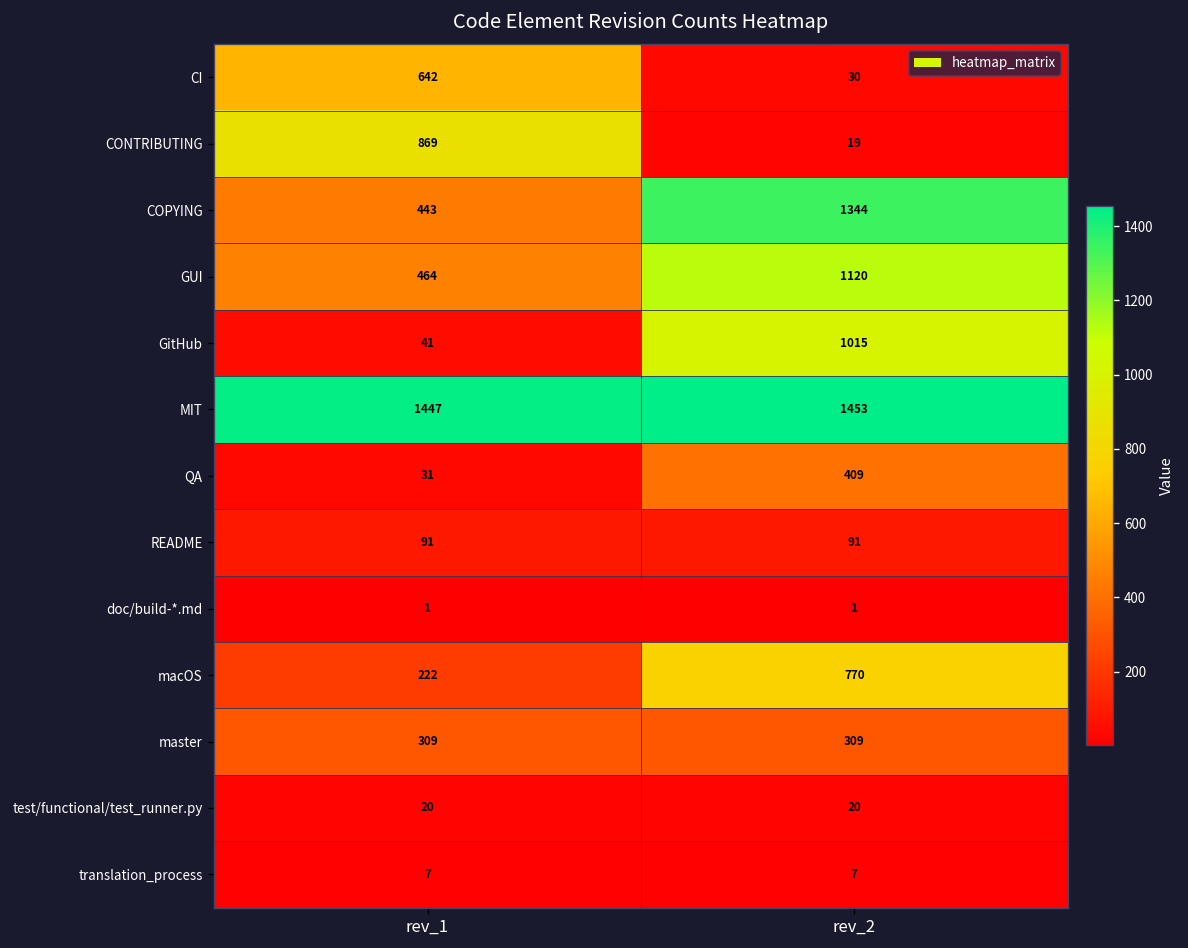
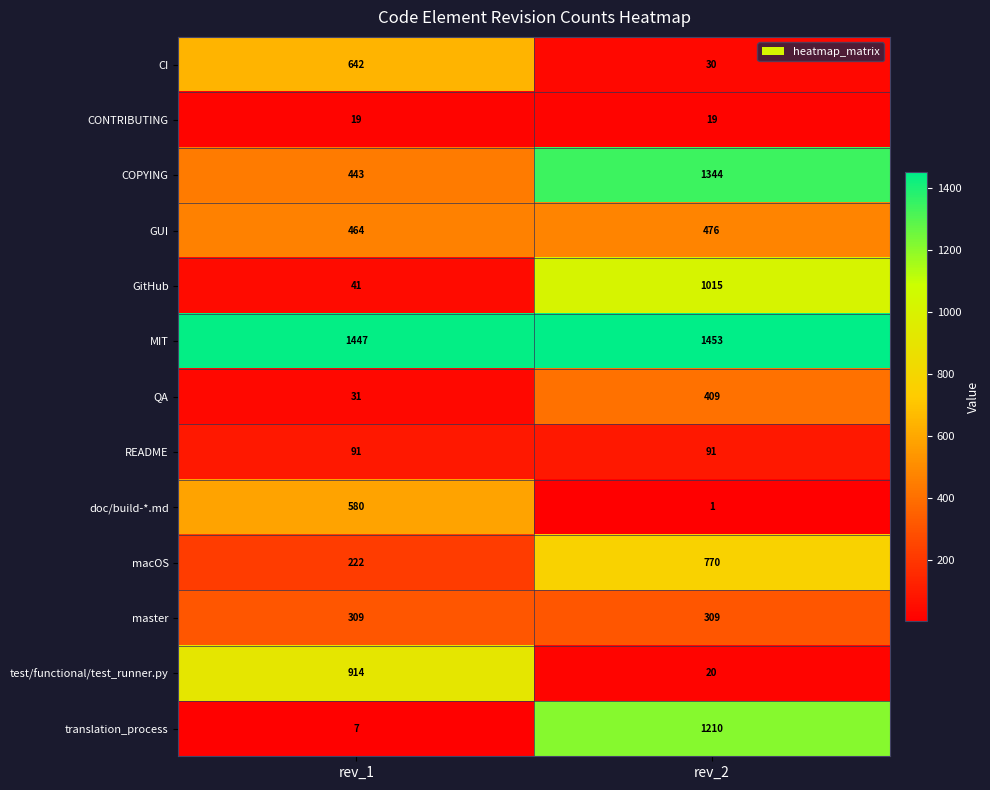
  {
    "CI": {
      "rev_1": 642,
      "rev_2": 30
    },
    "CONTRIBUTING": {
-     "rev_1": 869,
+     "rev_1": 19,
      "rev_2": 19
    },
    "COPYING": {
      "rev_1": 443,
      "rev_2": 1344
    },
    "GUI": {
      "rev_1": 464,
-     "rev_2": 1120
+     "rev_2": 476
    },
    "GitHub": {
      "rev_1": 41,
      "rev_2": 1015
    },
    "MIT": {
      "rev_1": 1447,
      "rev_2": 1453
    },
    "QA": {
      "rev_1": 31,
      "rev_2": 409
    },
    "README": {
      "rev_1": 91,
      "rev_2": 91
    },
    "doc/build-*.md": {
-     "rev_1": 1,
+     "rev_1": 580,
      "rev_2": 1
    },
    "macOS": {
      "rev_1": 222,
      "rev_2": 770
    },
    "master": {
      "rev_1": 309,
      "rev_2": 309
    },
    "test/functional/test_runner.py": {
-     "rev_1": 20,
+     "rev_1": 914,
      "rev_2": 20
    },
    "translation_process": {
      "rev_1": 7,
-     "rev_2": 7
+     "rev_2": 1210
    }
  }
